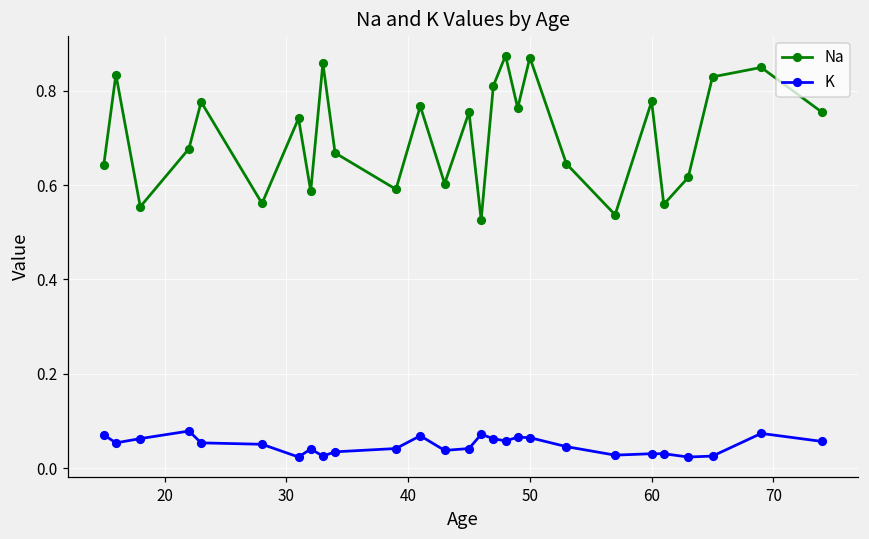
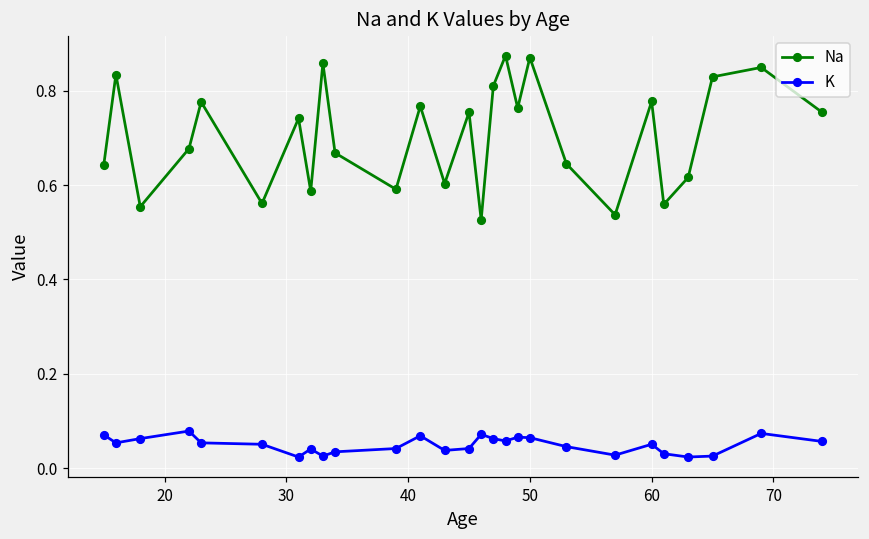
  {
    "Na": {
      "50": 0.87,
      "60": 0.78
    },
    "K": {
      "50": 0.07,
-     "60": 0.03
+     "60": 0.05
    }
  }
